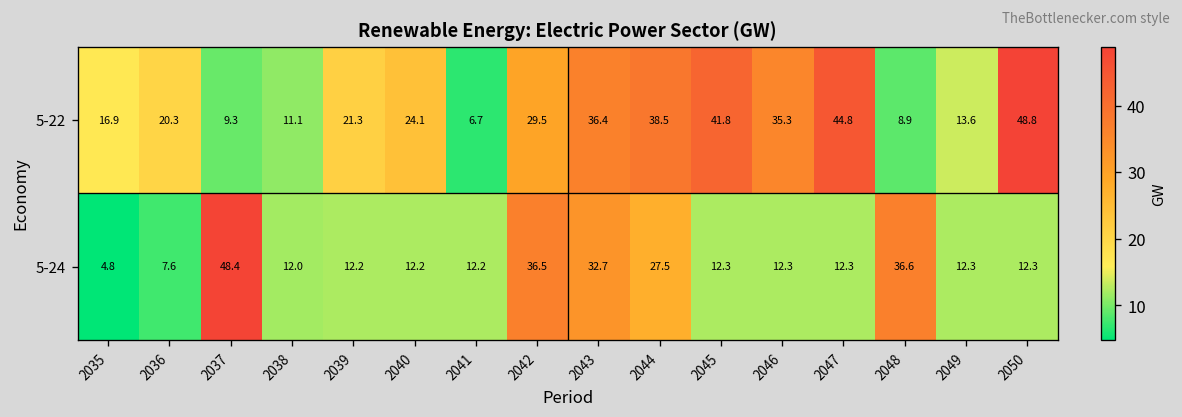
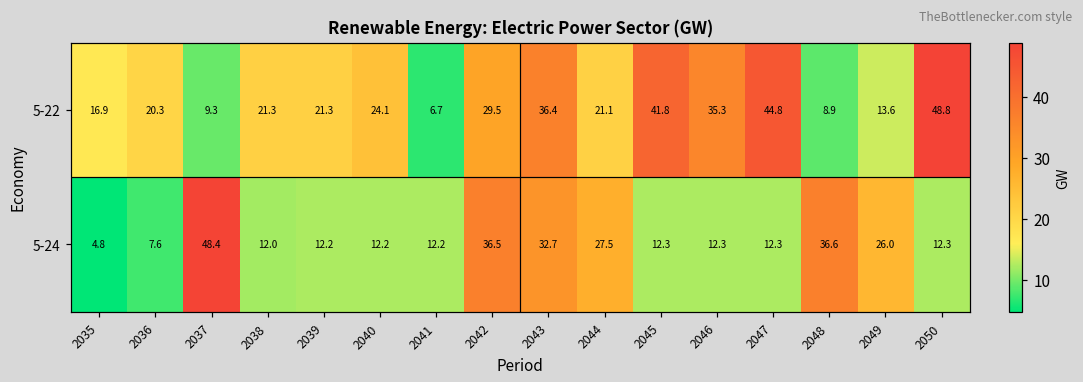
  {
    "5-22": {
      "2035": 16.9,
      "2036": 20.3,
      "2037": 9.3,
-     "2038": 11.1,
+     "2038": 21.3,
      "2039": 21.3,
      "2040": 24.1,
      "2041": 6.7,
      "2042": 29.5,
      "2043": 36.4,
-     "2044": 38.5,
+     "2044": 21.1,
      "2045": 41.8,
      "2046": 35.3,
      "2047": 44.8,
      "2048": 8.9,
      "2049": 13.6,
      "2050": 48.8
    },
    "5-24": {
      "2035": 4.8,
      "2036": 7.6,
      "2037": 48.4,
      "2038": 12.0,
      "2039": 12.2,
      "2040": 12.2,
      "2041": 12.2,
      "2042": 36.5,
      "2043": 32.7,
      "2044": 27.5,
      "2045": 12.3,
      "2046": 12.3,
      "2047": 12.3,
      "2048": 36.6,
-     "2049": 12.3,
+     "2049": 26.0,
      "2050": 12.3
    }
  }
